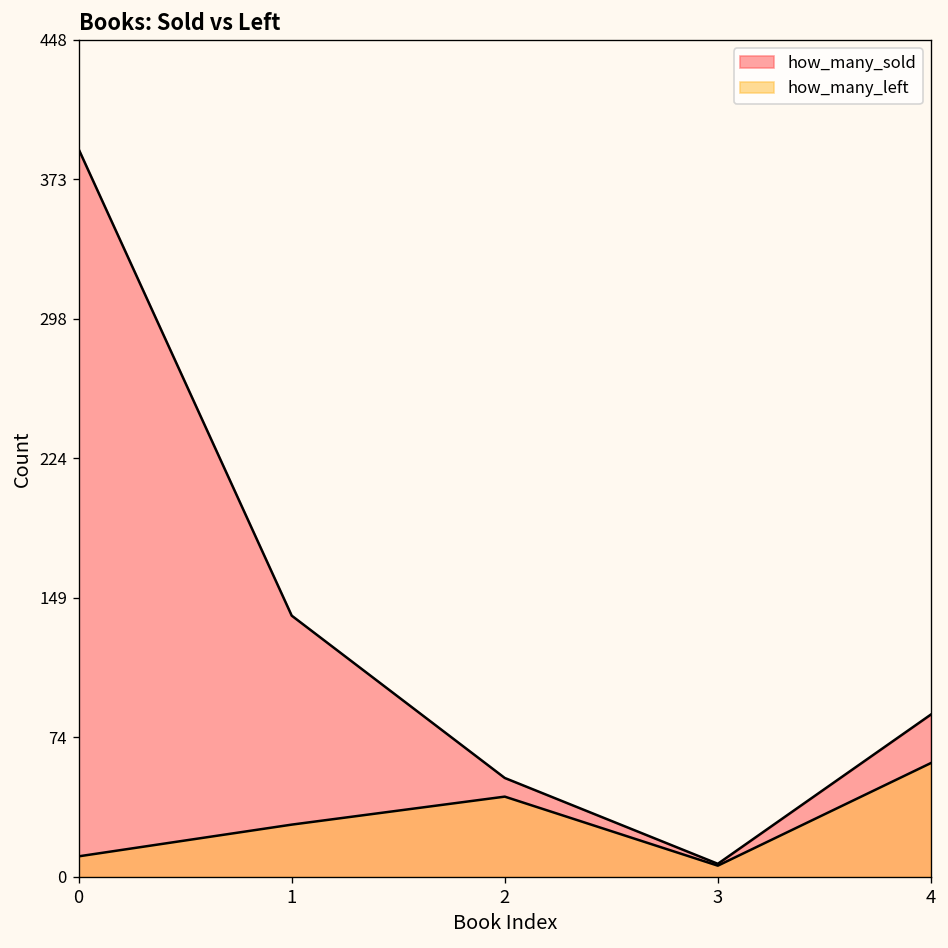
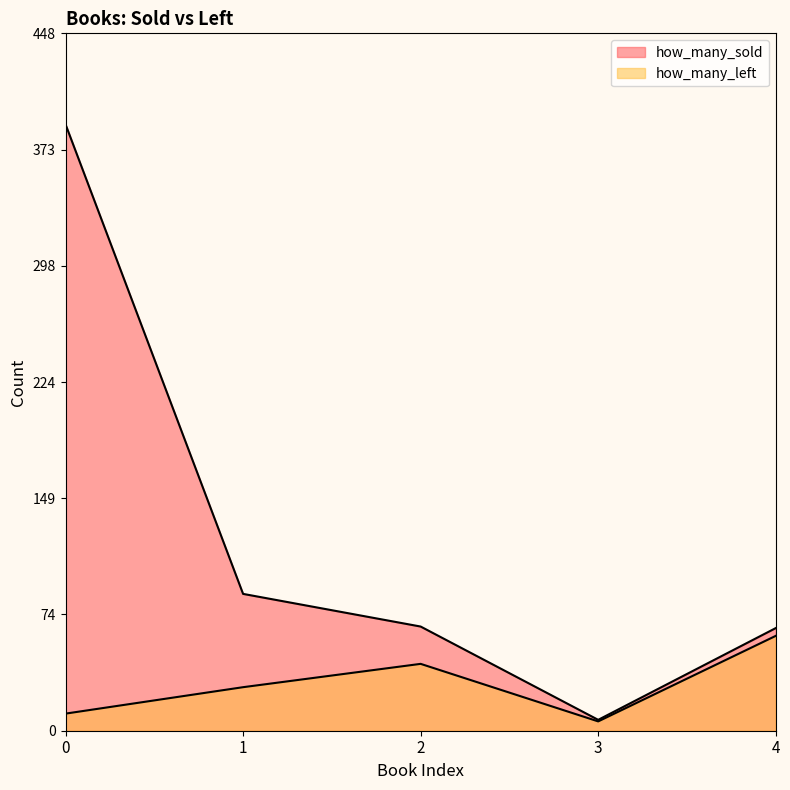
  {
    "how_many_sold": {
      "0": 390,
-     "1": 140,
-     "2": 53,
-     "4": 87
+     "1": 88,
+     "2": 67,
+     "4": 66
    },
    "how_many_left": {
      "0": 11,
      "1": 28,
      "2": 43,
      "4": 61
    }
  }
